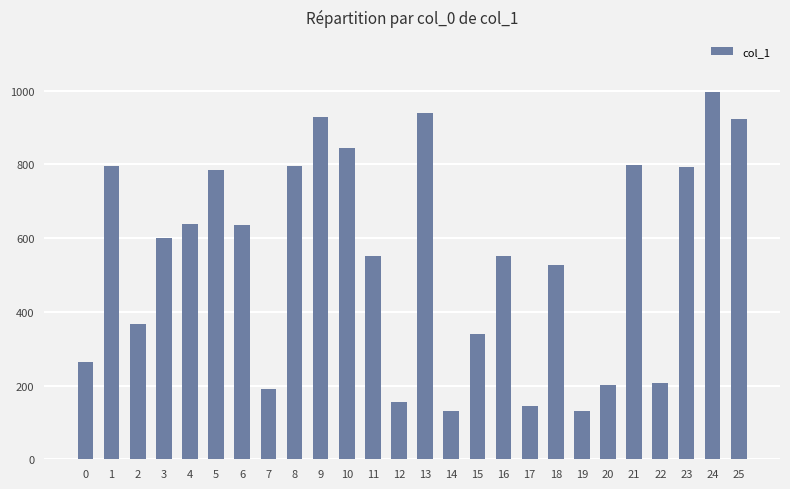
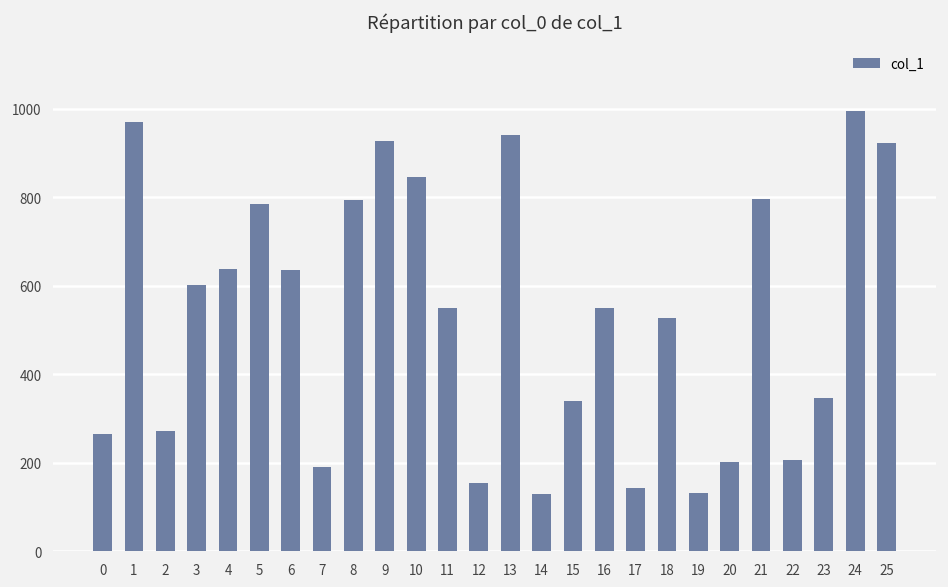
  {
    "0": 270,
-   "1": 800,
-   "2": 370,
+   "1": 970,
+   "2": 270,
    "3": 600,
    "4": 640,
    "5": 790,
    "6": 640,
    "7": 190,
    "8": 800,
    "9": 930,
    "10": 850,
    "11": 550,
    "12": 160,
    "13": 940,
    "14": 130,
    "15": 340,
    "16": 550,
    "17": 140,
    "18": 530,
    "19": 130,
    "20": 200,
    "21": 800,
    "22": 210,
-   "23": 790,
+   "23": 350,
    "24": 1000,
    "25": 920
  }
